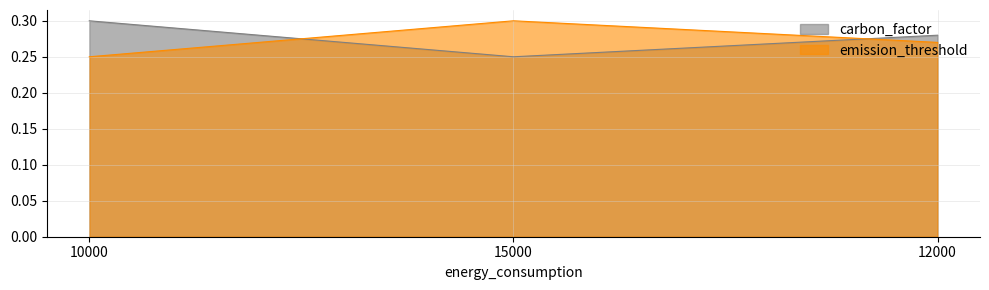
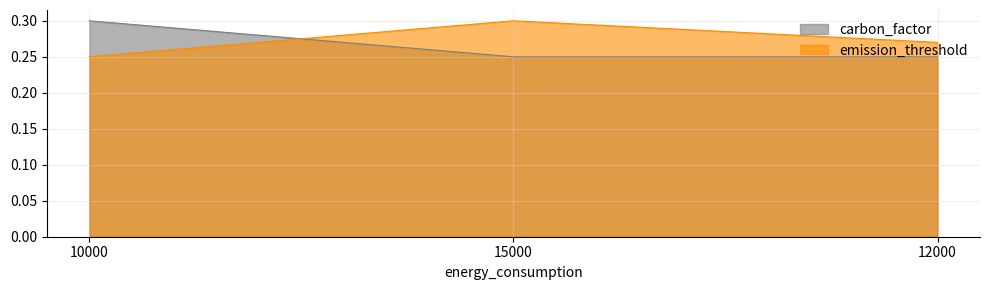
  {
    "carbon_factor": {
      "10000": 0.30,
      "15000": 0.25,
-     "12000": 0.28
+     "12000": 0.25
    },
    "emission_threshold": {
      "10000": 0.25,
      "15000": 0.30,
      "12000": 0.27
    }
  }
